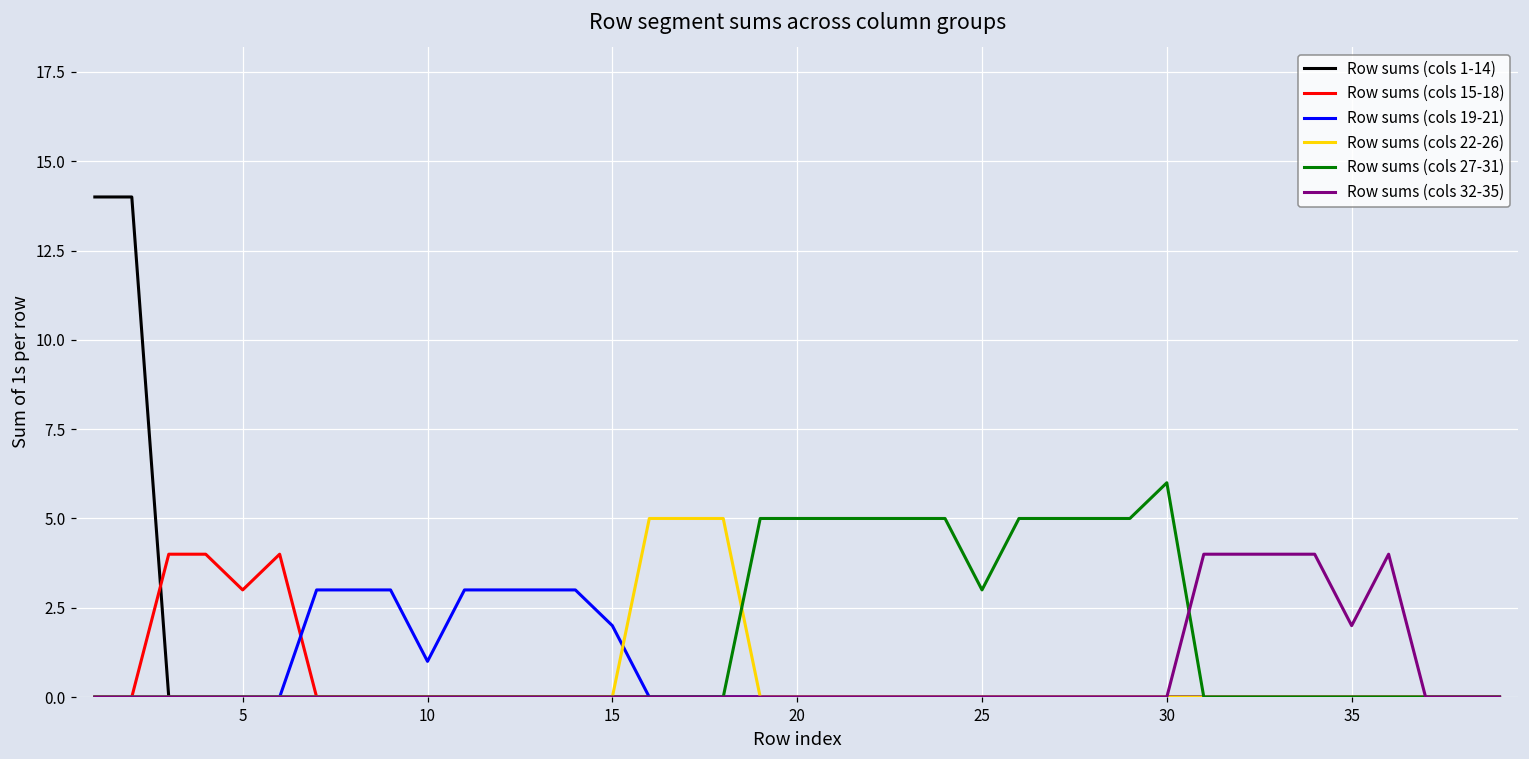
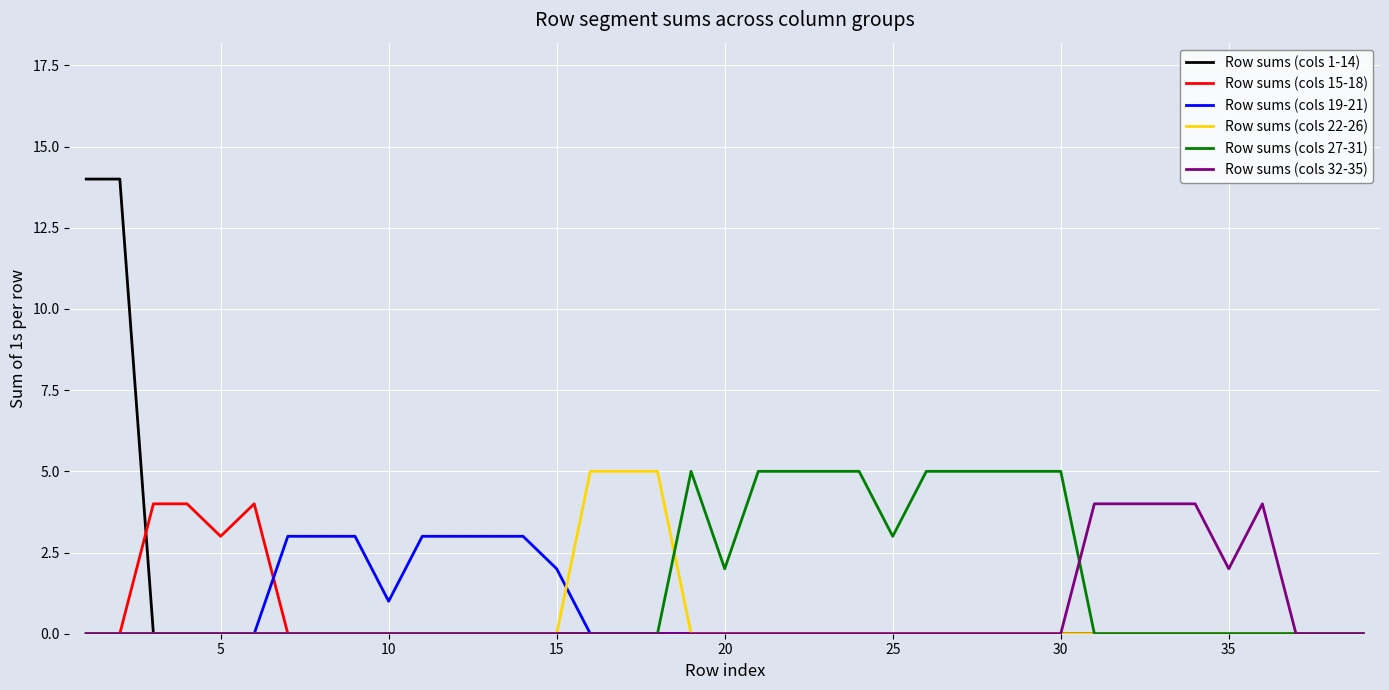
  {
    "Row sums (cols 15-18)": {
      "5": 3
    },
    "Row sums (cols 19-21)": {
      "10": 1,
      "15": 2
    },
    "Row sums (cols 27-31)": {
-     "20": 5,
+     "20": 2,
      "25": 3,
-     "30": 6
+     "30": 5
    },
    "Row sums (cols 32-35)": {
      "35": 2
    }
  }
